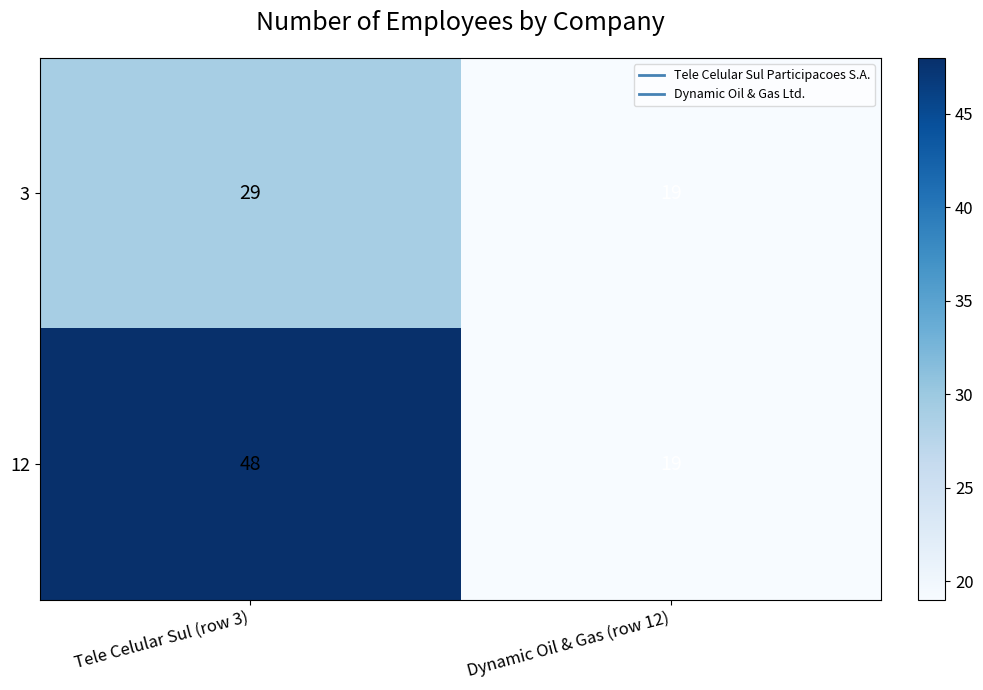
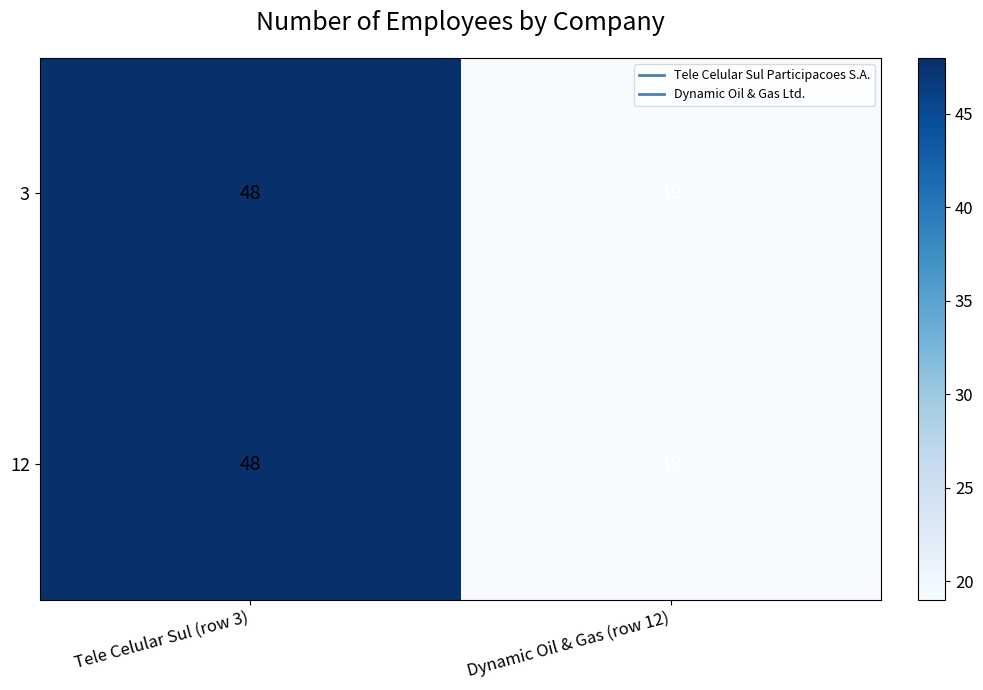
  {
    "3": {
-     "Tele Celular Sul (row 3)": 29
+     "Tele Celular Sul (row 3)": 48
    },
    "12": {
      "Tele Celular Sul (row 3)": 48
    }
  }
